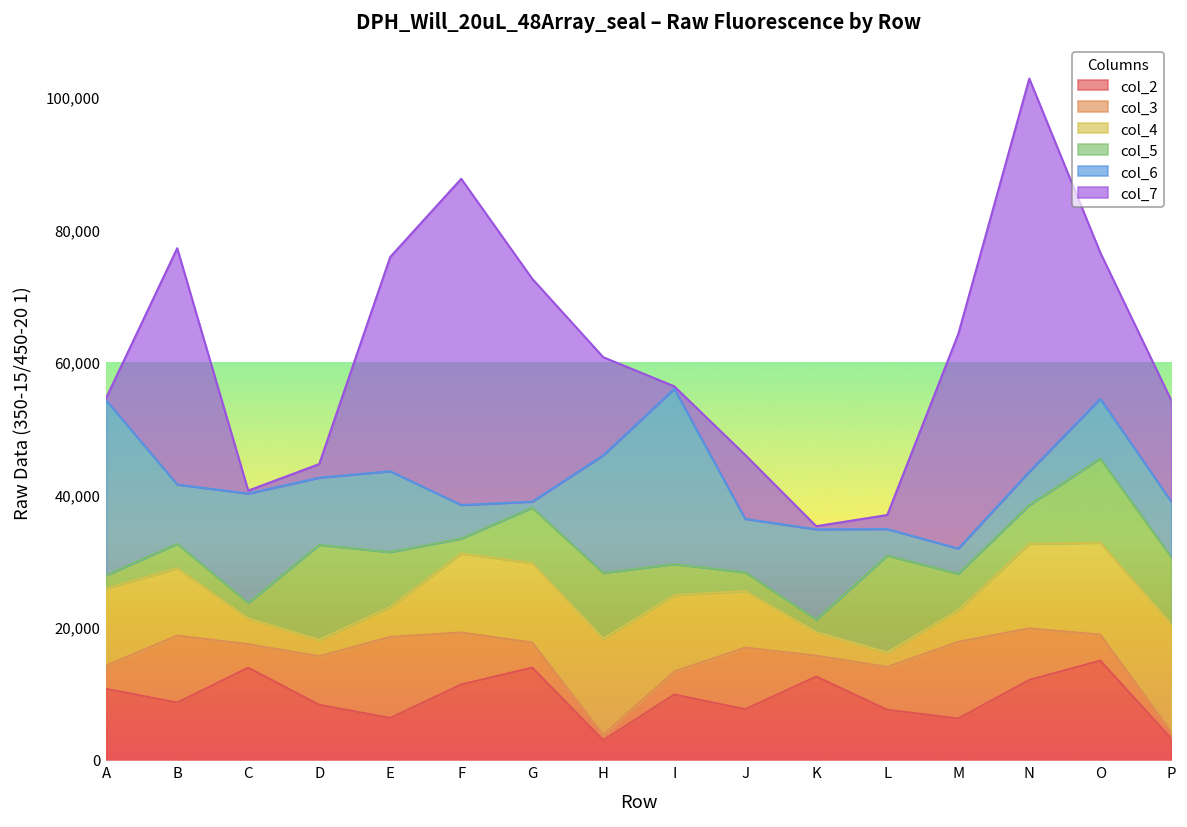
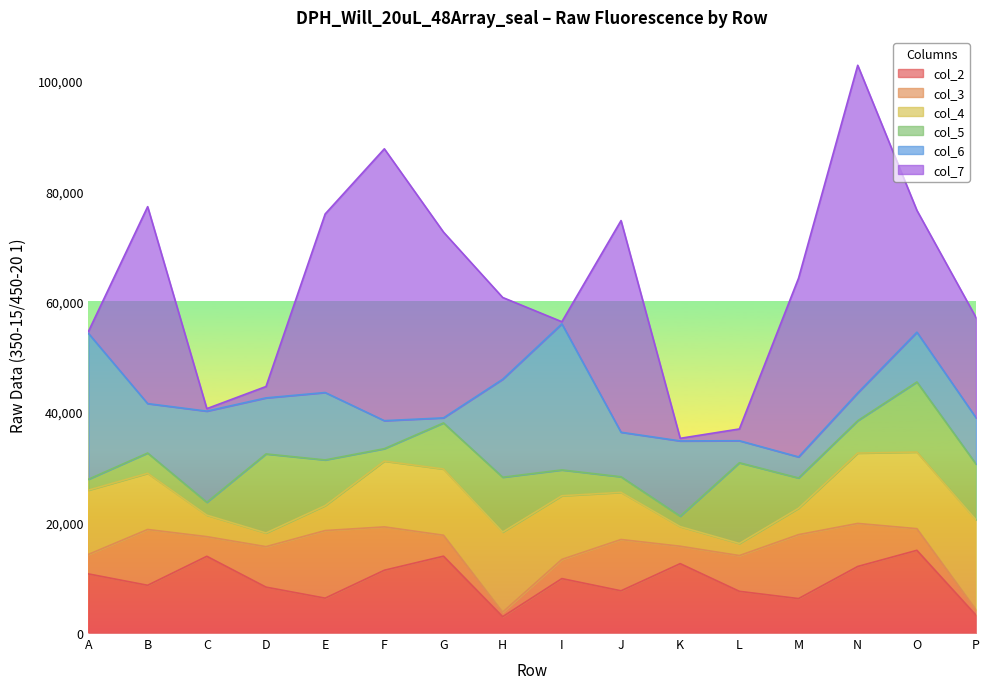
  {
    "col_5": {
      "A": "2,000",
      "B": "4,000",
      "C": "2,000",
      "D": "14,000",
      "E": "8,000",
      "F": "2,000",
      "G": "8,000",
      "H": "10,000",
      "I": "5,000",
      "J": "3,000",
      "K": "2,000",
      "L": "15,000",
      "M": "5,000",
      "N": "6,000",
      "O": "13,000",
      "P": "10,000"
    },
    "col_6": {
      "B": "9,000",
      "D": "10,000",
      "E": "12,000",
      "F": "5,000",
      "G": "1,000",
      "H": "18,000",
      "J": "8,000",
      "K": "14,000",
      "L": "4,000",
      "M": "4,000",
      "N": "5,000",
      "O": "9,000",
      "P": "8,000"
    },
    "col_7": {
      "B": "36,000",
      "D": "2,000",
      "E": "32,000",
      "F": "49,000",
      "G": "34,000",
      "H": "15,000",
-     "J": "10,000",
+     "J": "38,000",
      "K": "0",
      "L": "2,000",
      "M": "32,000",
      "N": "59,000",
      "O": "22,000",
-     "P": "15,000"
+     "P": "18,000"
    }
  }
